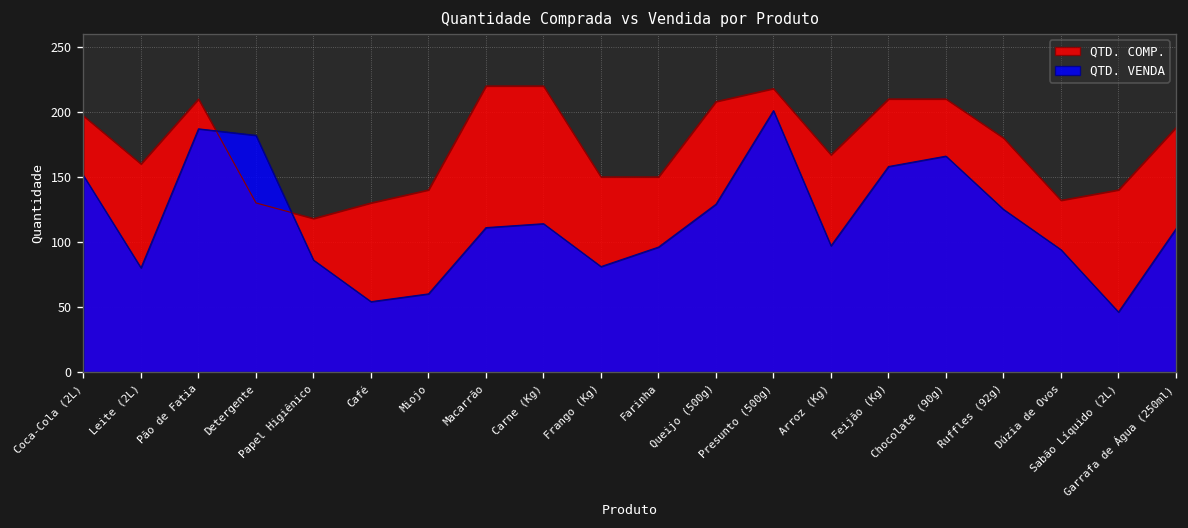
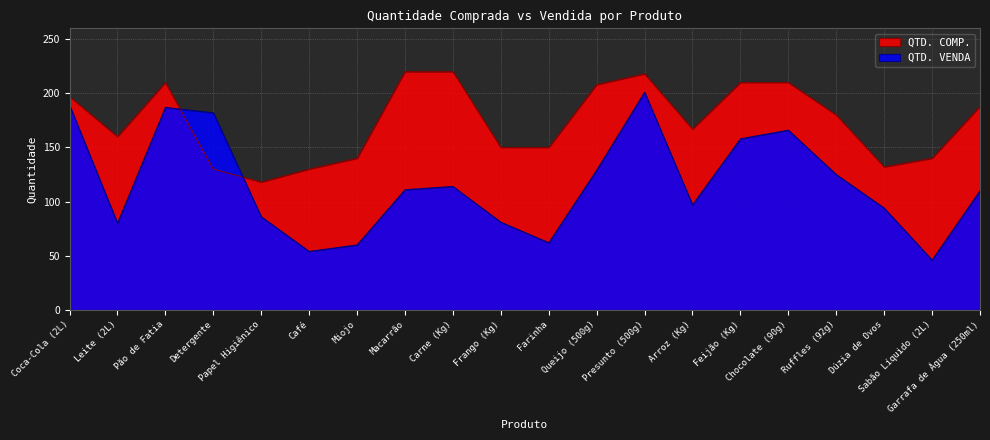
  {
    "QTD. COMP.": {
      "Coca-Cola (2L)": 197,
      "Leite (2L)": 160,
      "Pão de Fatia": 210,
      "Detergente": 130,
      "Papel Higiênico": 118,
      "Café": 130,
      "Miojo": 140,
      "Macarrão": 220,
      "Carne (Kg)": 220,
      "Frango (Kg)": 150,
      "Farinha": 150,
      "Queijo (500g)": 208,
      "Presunto (500g)": 218,
      "Arroz (Kg)": 167,
      "Feijão (Kg)": 210,
      "Chocolate (90g)": 210,
      "Ruffles (92g)": 180,
      "Dúzia de Ovos": 132,
      "Sabão Líquido (2L)": 140,
      "Garrafa de Água (250ml)": 188
    },
    "QTD. VENDA": {
-     "Coca-Cola (2L)": 151,
+     "Coca-Cola (2L)": 189,
      "Leite (2L)": 80,
      "Pão de Fatia": 187,
      "Detergente": 182,
      "Papel Higiênico": 86,
      "Café": 54,
      "Miojo": 60,
      "Macarrão": 111,
      "Carne (Kg)": 114,
      "Frango (Kg)": 81,
-     "Farinha": 96,
+     "Farinha": 62,
      "Queijo (500g)": 129,
      "Presunto (500g)": 201,
      "Arroz (Kg)": 97,
      "Feijão (Kg)": 158,
      "Chocolate (90g)": 166,
      "Ruffles (92g)": 125,
      "Dúzia de Ovos": 94,
      "Sabão Líquido (2L)": 46,
      "Garrafa de Água (250ml)": 110
    }
  }
